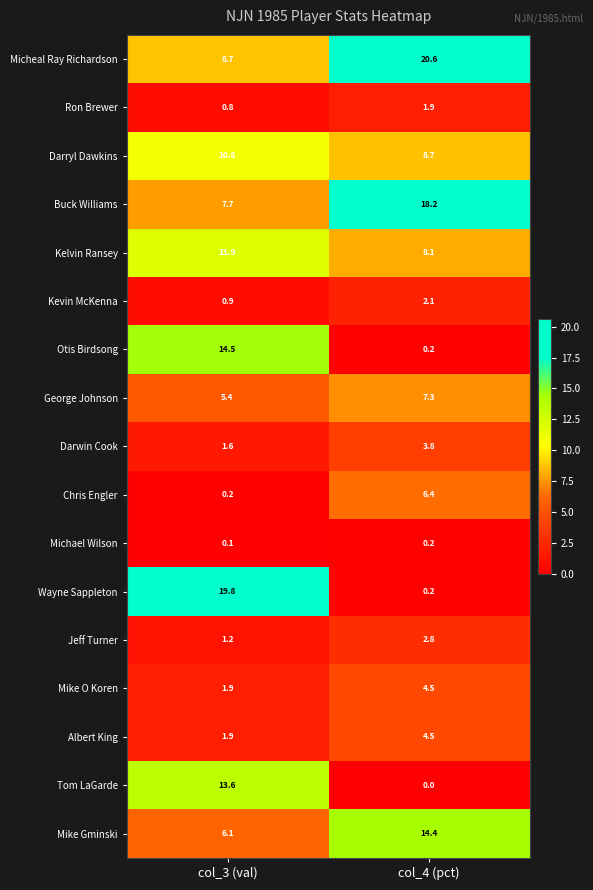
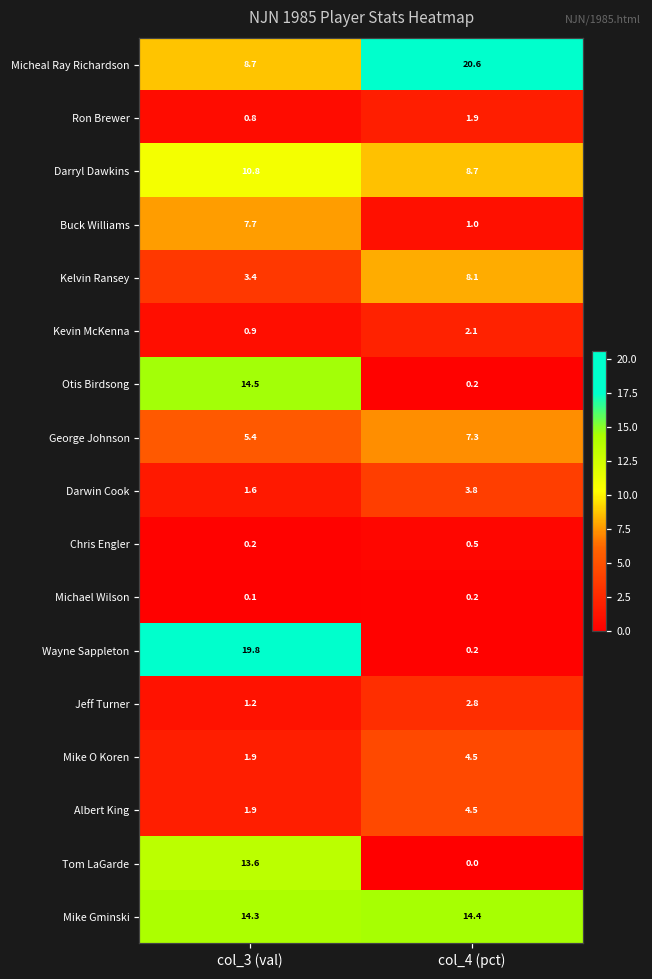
  {
    "Micheal Ray Richardson": {
      "col_3 (val)": 8.7,
      "col_4 (pct)": 20.6
    },
    "Ron Brewer": {
      "col_3 (val)": 0.8,
      "col_4 (pct)": 1.9
    },
    "Darryl Dawkins": {
      "col_3 (val)": 10.8,
      "col_4 (pct)": 8.7
    },
    "Buck Williams": {
      "col_3 (val)": 7.7,
-     "col_4 (pct)": 18.2
+     "col_4 (pct)": 1.0
    },
    "Kelvin Ransey": {
-     "col_3 (val)": 11.9,
+     "col_3 (val)": 3.4,
      "col_4 (pct)": 8.1
    },
    "Kevin McKenna": {
      "col_3 (val)": 0.9,
      "col_4 (pct)": 2.1
    },
    "Otis Birdsong": {
      "col_3 (val)": 14.5,
      "col_4 (pct)": 0.2
    },
    "George Johnson": {
      "col_3 (val)": 5.4,
      "col_4 (pct)": 7.3
    },
    "Darwin Cook": {
      "col_3 (val)": 1.6,
      "col_4 (pct)": 3.8
    },
    "Chris Engler": {
      "col_3 (val)": 0.2,
-     "col_4 (pct)": 6.4
+     "col_4 (pct)": 0.5
    },
    "Michael Wilson": {
      "col_3 (val)": 0.1,
      "col_4 (pct)": 0.2
    },
    "Wayne Sappleton": {
      "col_3 (val)": 19.8,
      "col_4 (pct)": 0.2
    },
    "Jeff Turner": {
      "col_3 (val)": 1.2,
      "col_4 (pct)": 2.8
    },
    "Mike O Koren": {
      "col_3 (val)": 1.9,
      "col_4 (pct)": 4.5
    },
    "Albert King": {
      "col_3 (val)": 1.9,
      "col_4 (pct)": 4.5
    },
    "Tom LaGarde": {
      "col_3 (val)": 13.6,
      "col_4 (pct)": 0.0
    },
    "Mike Gminski": {
-     "col_3 (val)": 6.1,
+     "col_3 (val)": 14.3,
      "col_4 (pct)": 14.4
    }
  }
